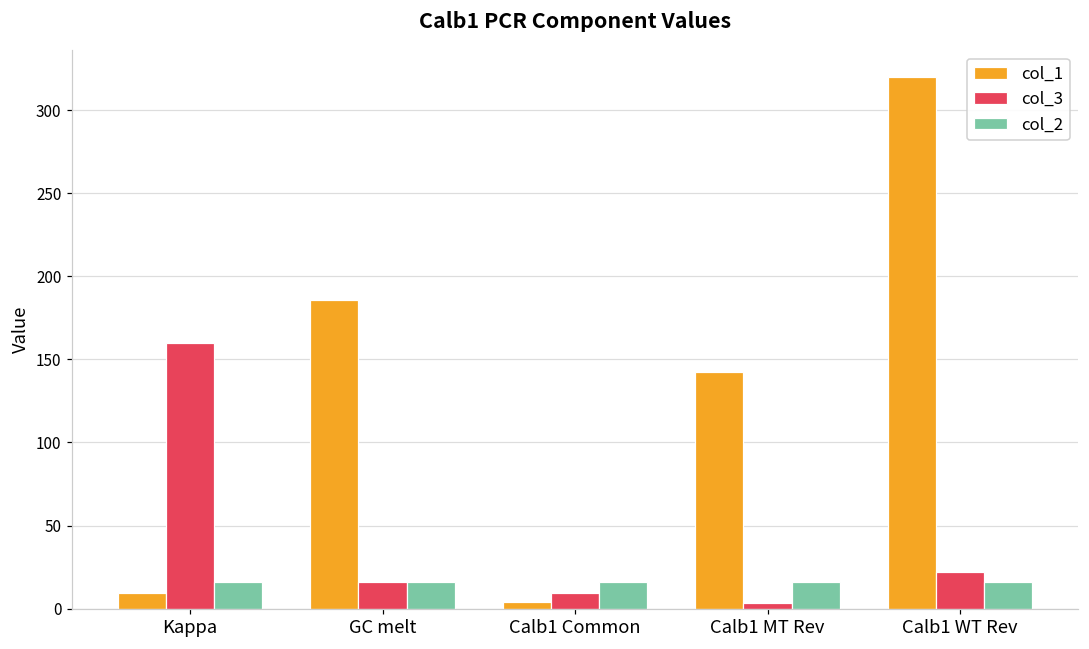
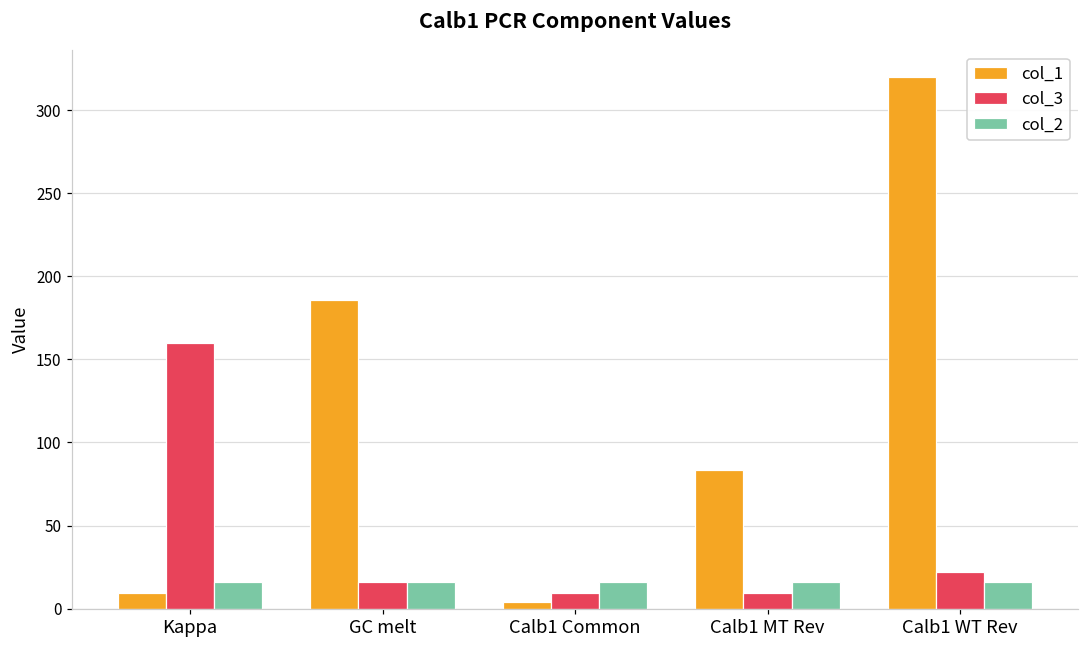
  {
    "col_1": {
      "Kappa": 10,
      "GC melt": 186,
      "Calb1 Common": 4,
-     "Calb1 MT Rev": 143,
+     "Calb1 MT Rev": 83,
      "Calb1 WT Rev": 320
    },
    "col_3": {
      "Kappa": 160,
      "GC melt": 16,
      "Calb1 Common": 10,
-     "Calb1 MT Rev": 3,
+     "Calb1 MT Rev": 10,
      "Calb1 WT Rev": 22
    },
    "col_2": {
      "Kappa": 16,
      "GC melt": 16,
      "Calb1 Common": 16,
      "Calb1 MT Rev": 16,
      "Calb1 WT Rev": 16
    }
  }
